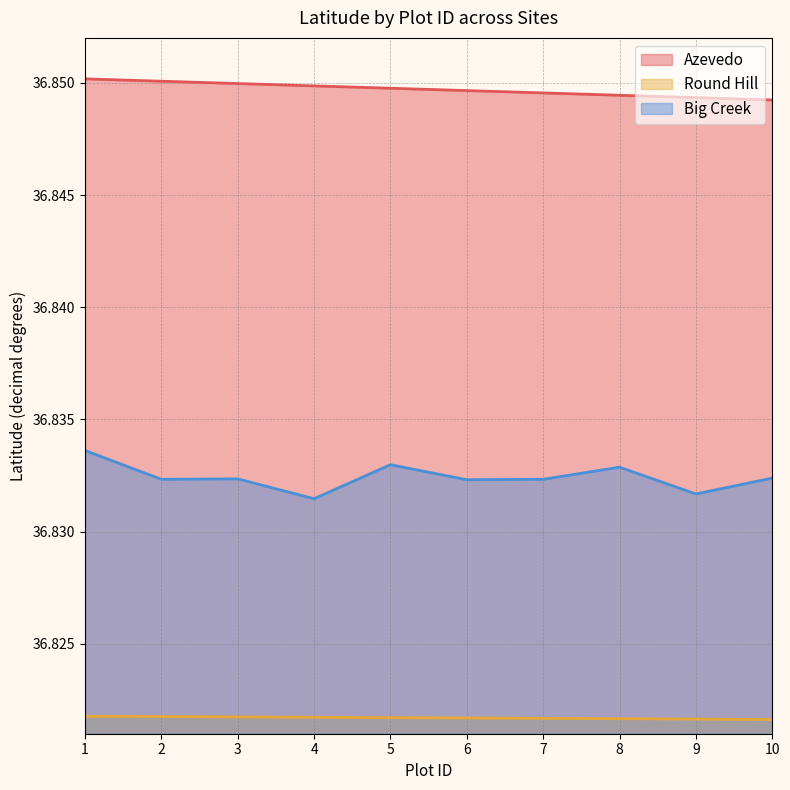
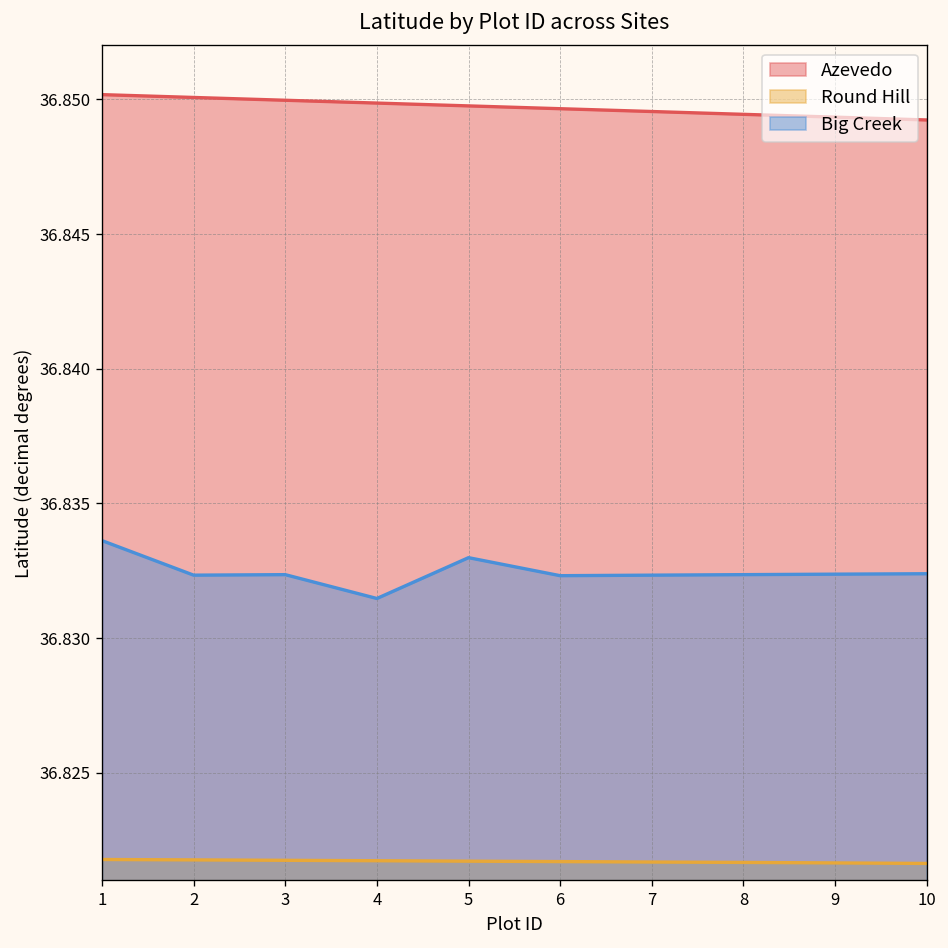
  {
    "Big Creek": {
      "1": 36.8336,
      "2": 36.8323,
      "3": 36.8324,
      "4": 36.8315,
      "5": 36.8330,
      "6": 36.8323,
      "7": 36.8323,
-     "8": 36.8329,
-     "9": 36.8317,
+     "8": 36.8324,
+     "9": 36.8324,
      "10": 36.8324
    }
  }
